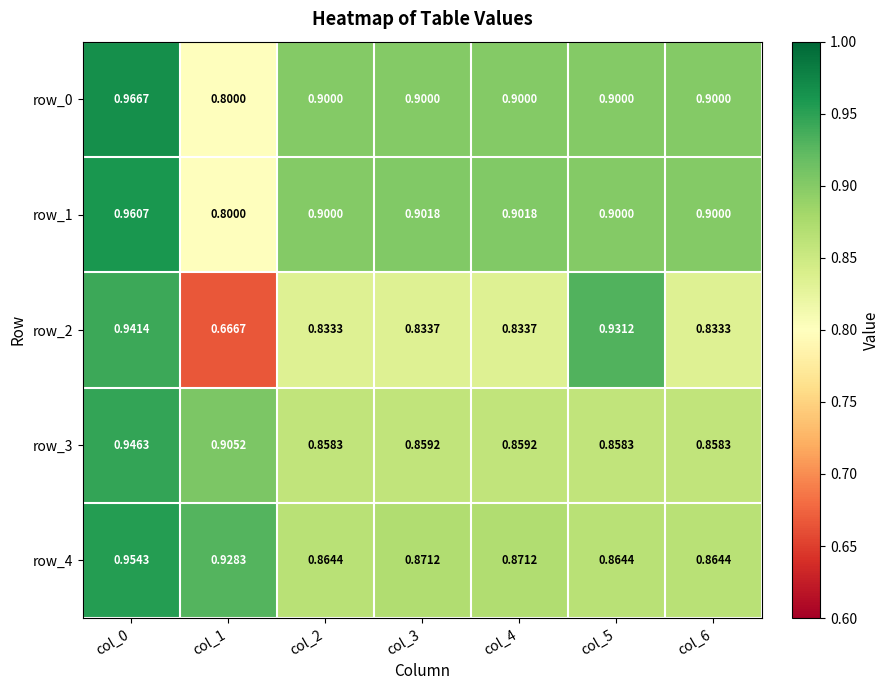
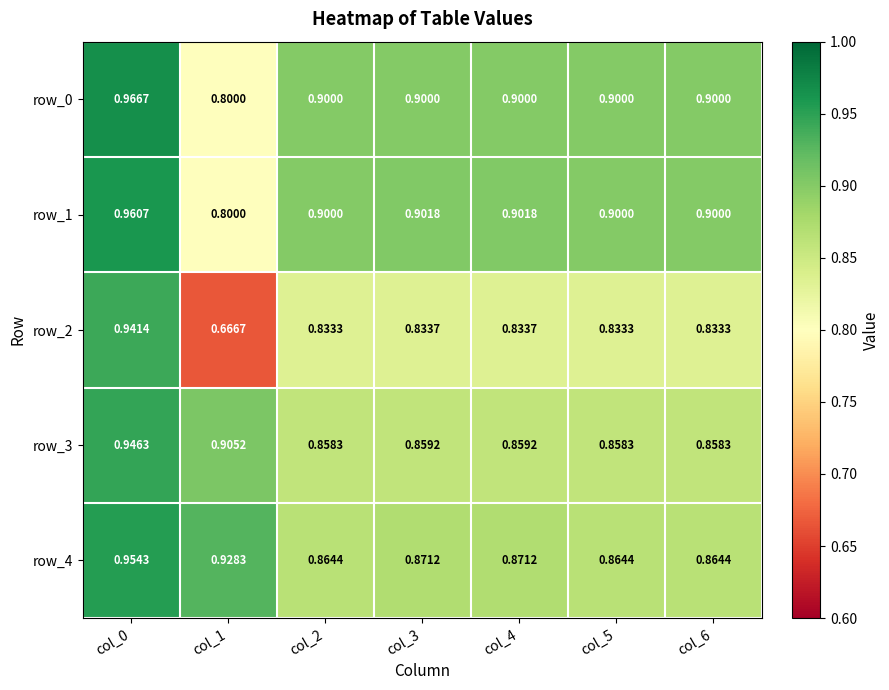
  {
    "row_0": {
      "col_0": 0.9667,
      "col_1": 0.8000,
      "col_2": 0.9000,
      "col_3": 0.9000,
      "col_4": 0.9000,
      "col_5": 0.9000,
      "col_6": 0.9000
    },
    "row_1": {
      "col_0": 0.9607,
      "col_1": 0.8000,
      "col_2": 0.9000,
      "col_3": 0.9018,
      "col_4": 0.9018,
      "col_5": 0.9000,
      "col_6": 0.9000
    },
    "row_2": {
      "col_0": 0.9414,
      "col_1": 0.6667,
      "col_2": 0.8333,
      "col_3": 0.8337,
      "col_4": 0.8337,
-     "col_5": 0.9312,
+     "col_5": 0.8333,
      "col_6": 0.8333
    },
    "row_3": {
      "col_0": 0.9463,
      "col_1": 0.9052,
      "col_2": 0.8583,
      "col_3": 0.8592,
      "col_4": 0.8592,
      "col_5": 0.8583,
      "col_6": 0.8583
    },
    "row_4": {
      "col_0": 0.9543,
      "col_1": 0.9283,
      "col_2": 0.8644,
      "col_3": 0.8712,
      "col_4": 0.8712,
      "col_5": 0.8644,
      "col_6": 0.8644
    }
  }
